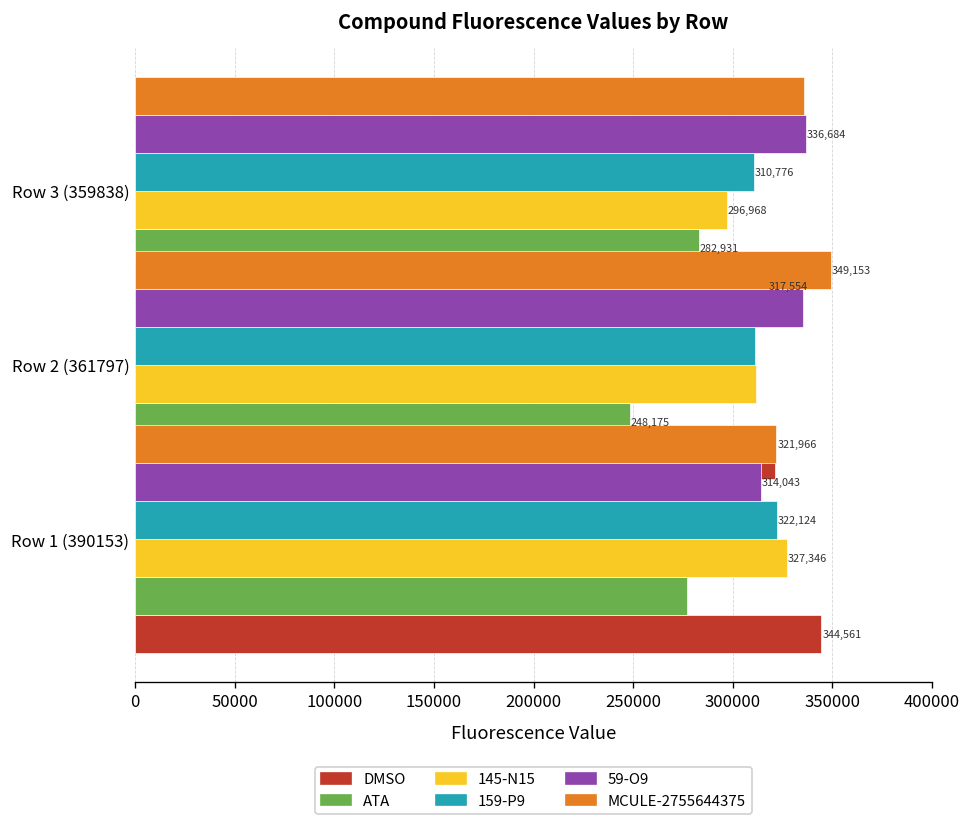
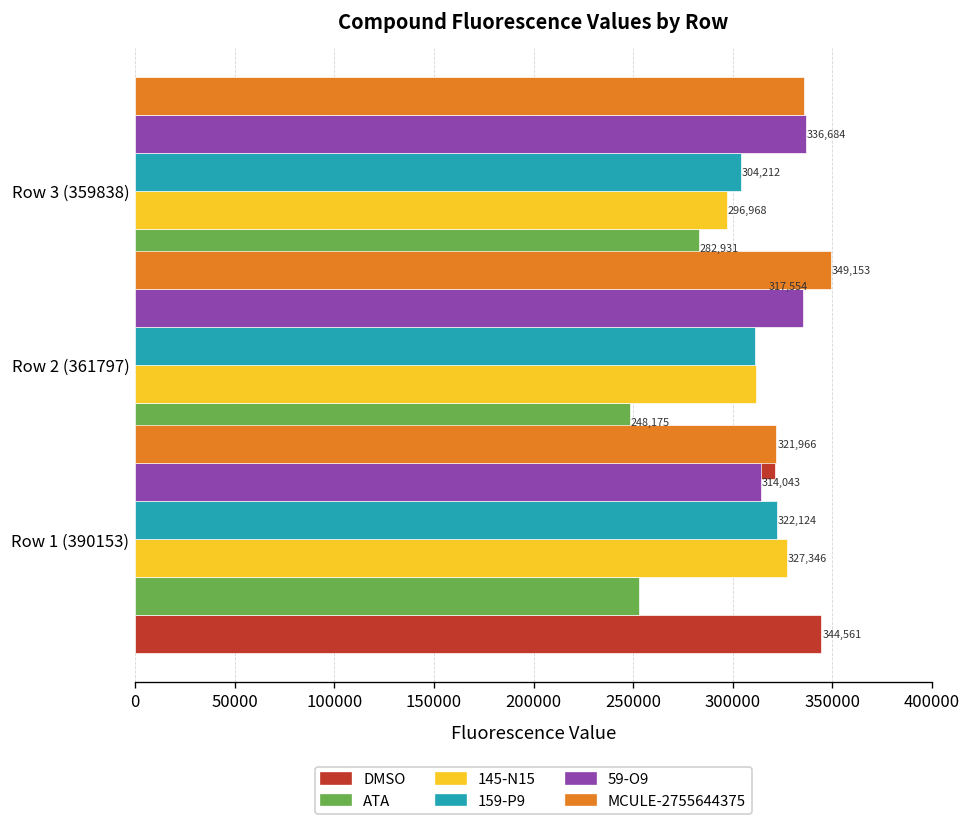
  {
    "ATA": {
-     "Row 1 (390153)": "277000"
+     "Row 1 (390153)": "253000"
    },
    "145-N15": {
      "Row 3 (359838)": "296,968",
      "Row 1 (390153)": "327,346"
    },
    "159-P9": {
-     "Row 3 (359838)": "310,776",
+     "Row 3 (359838)": "304,212",
      "Row 1 (390153)": "322,124"
    },
    "59-O9": {
      "Row 3 (359838)": "336,684",
      "Row 1 (390153)": "314,043"
    }
  }
